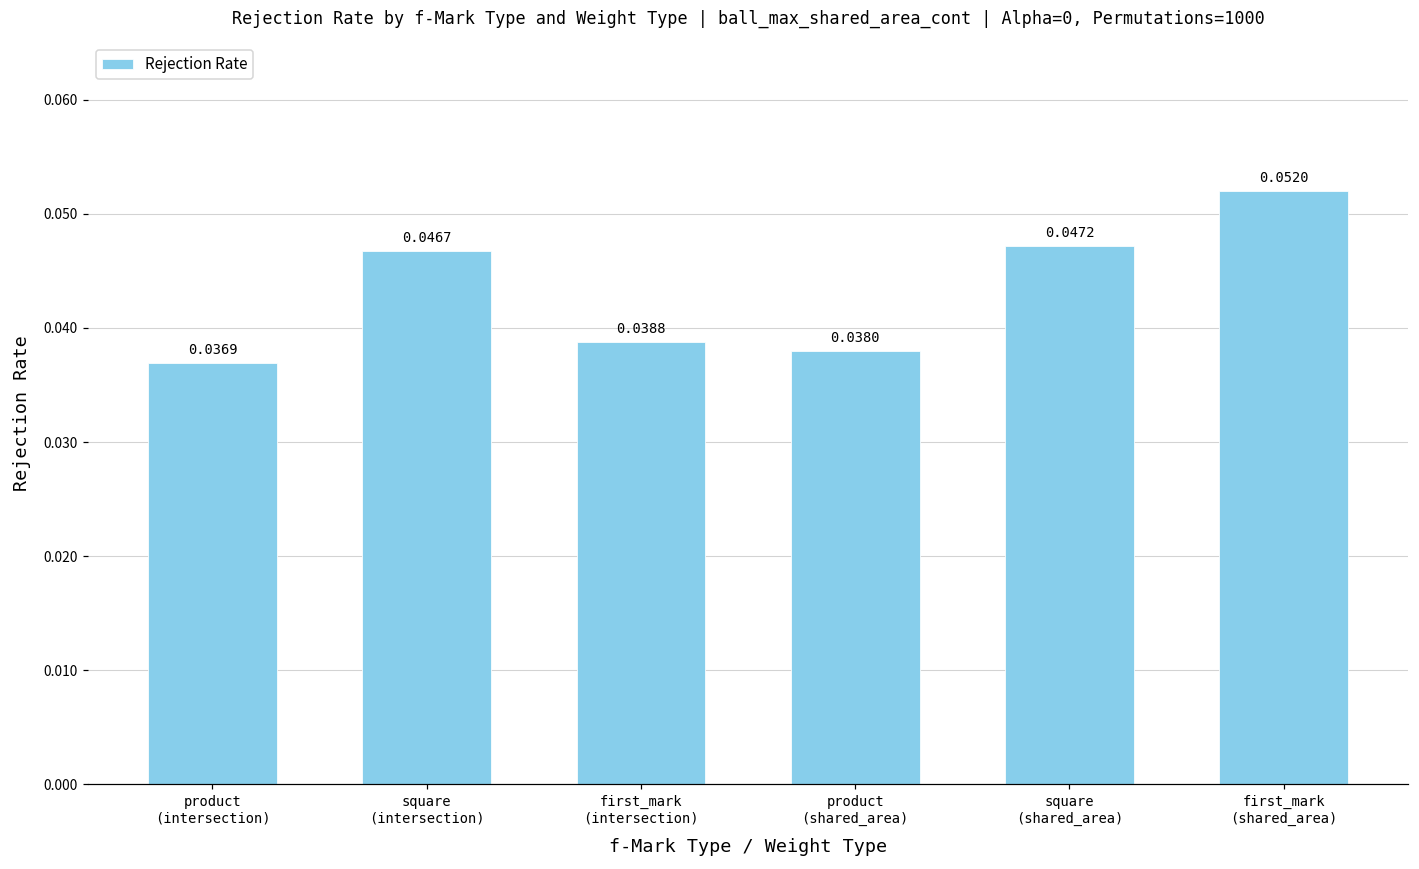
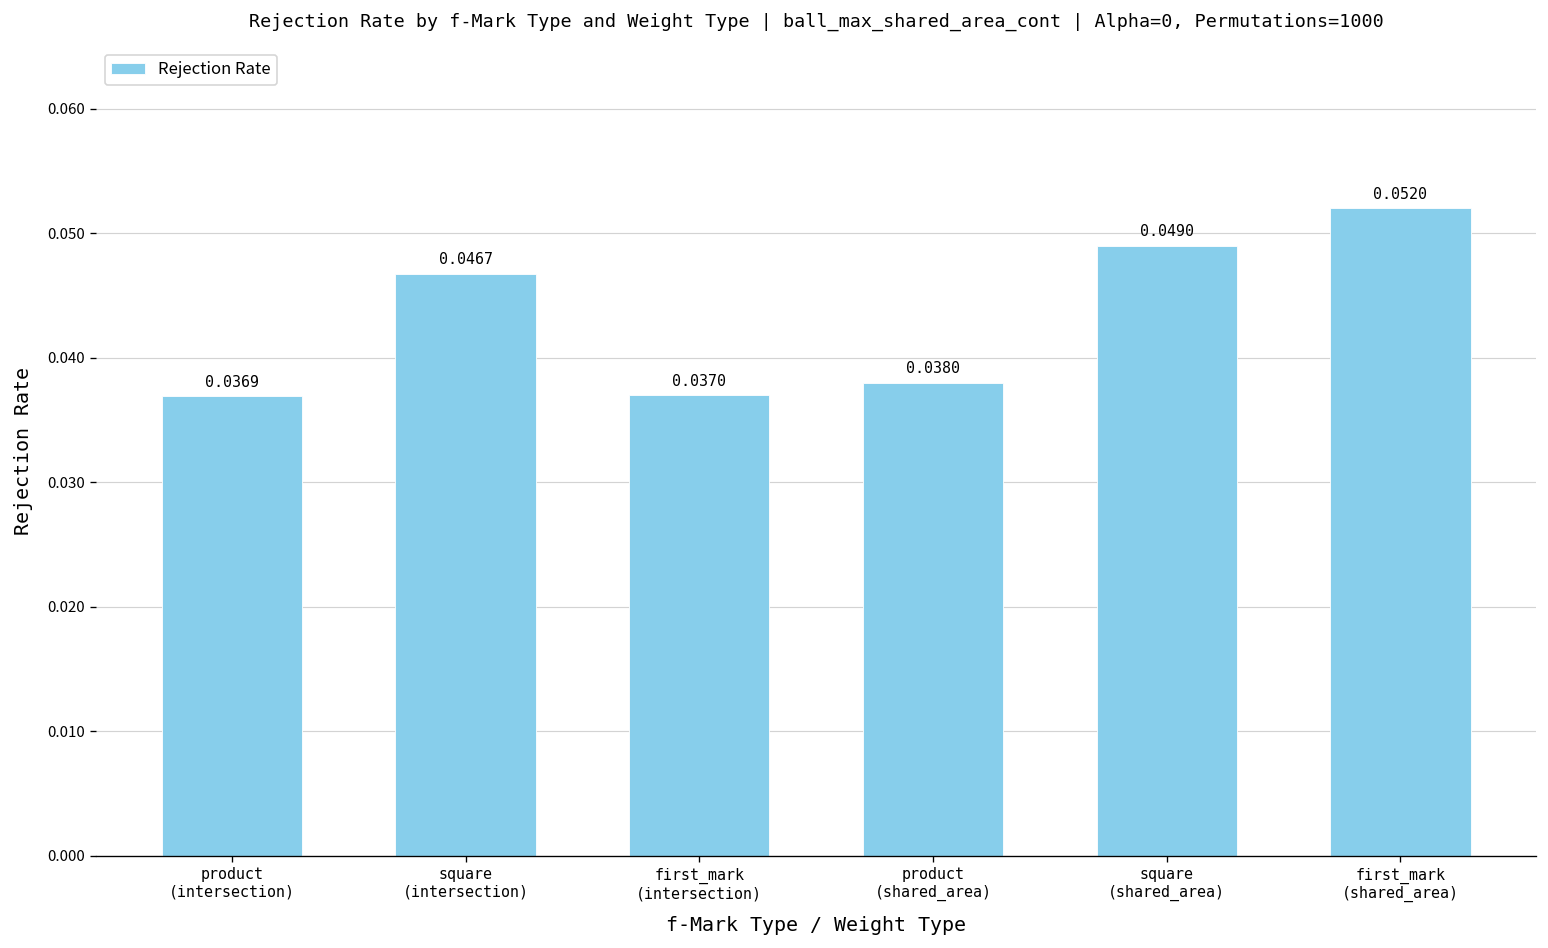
  {
    "product (intersection)": 0.0369,
    "square (intersection)": 0.0467,
-   "first_mark (intersection)": 0.0388,
+   "first_mark (intersection)": 0.0370,
    "product (shared_area)": 0.0380,
-   "square (shared_area)": 0.0472,
+   "square (shared_area)": 0.0490,
    "first_mark (shared_area)": 0.0520
  }
